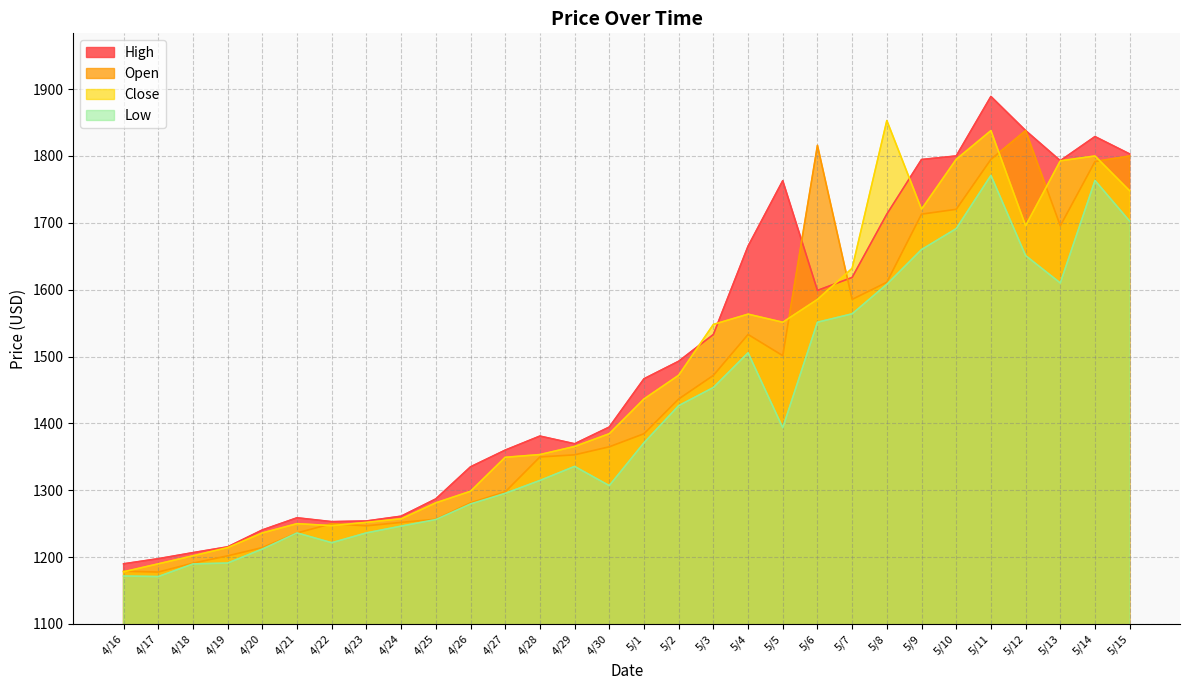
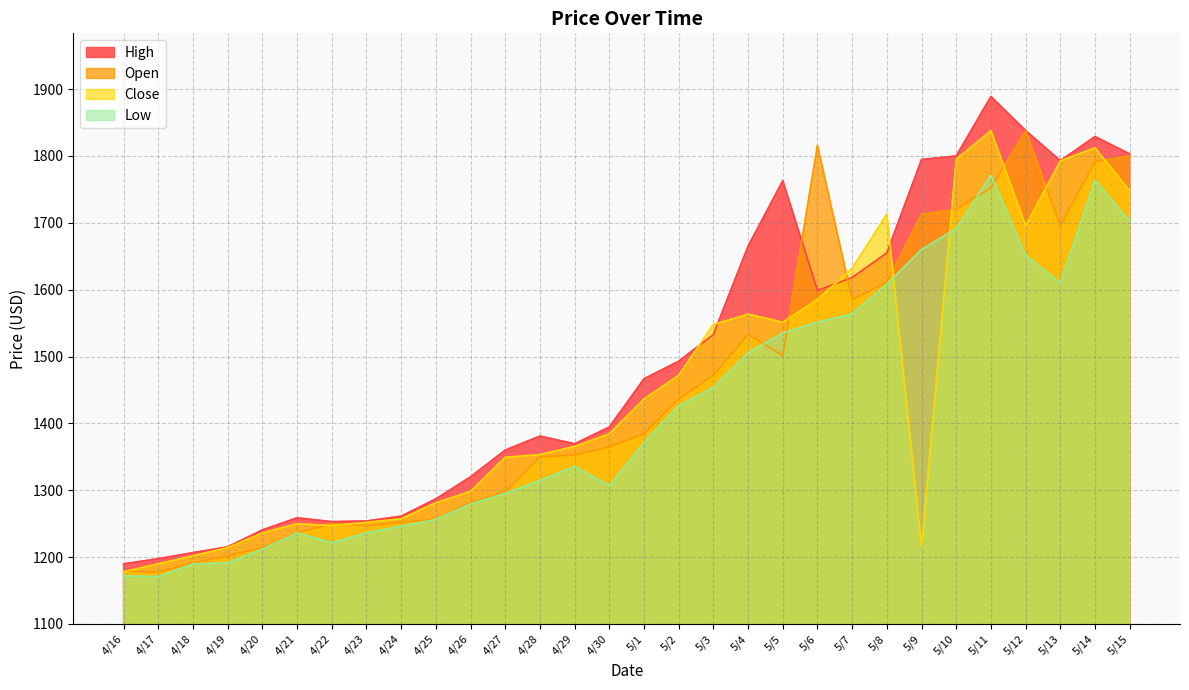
  {
    "High": {
      "4/16": 1190,
      "4/17": 1200,
      "4/18": 1210,
      "4/20": 1240,
      "4/21": 1260,
      "4/24": 1260,
      "4/25": 1290,
-     "4/26": 1340,
+     "4/26": 1320,
      "4/27": 1360,
      "4/28": 1380,
      "4/29": 1370,
      "4/30": 1390,
      "5/1": 1470,
      "5/2": 1490,
      "5/3": 1530,
      "5/4": 1670,
      "5/5": 1760,
      "5/6": 1600,
      "5/7": 1620,
-     "5/8": 1710,
+     "5/8": 1660,
      "5/9": 1790,
      "5/10": 1800,
      "5/11": 1890,
      "5/14": 1830
    },
    "Open": {
      "4/17": 1180,
      "4/19": 1200,
      "4/23": 1250,
      "4/24": 1250,
      "4/29": 1350,
      "4/30": 1360,
      "5/1": 1380,
      "5/2": 1440,
      "5/3": 1470,
      "5/4": 1530,
      "5/5": 1500,
      "5/6": 1820,
      "5/7": 1590,
      "5/9": 1710,
      "5/10": 1720,
-     "5/11": 1790,
+     "5/11": 1750,
      "5/13": 1700,
      "5/14": 1790
    },
    "Close": {
      "4/17": 1190,
      "4/18": 1200,
      "4/20": 1240,
      "4/21": 1250,
      "4/24": 1260,
      "4/25": 1280,
      "4/26": 1300,
      "4/27": 1350,
      "4/29": 1370,
      "4/30": 1380,
      "5/1": 1440,
      "5/2": 1470,
      "5/3": 1550,
      "5/4": 1560,
      "5/5": 1550,
      "5/6": 1590,
      "5/7": 1630,
-     "5/8": 1850,
-     "5/9": 1720,
+     "5/8": 1710,
+     "5/9": 1220,
      "5/10": 1790,
      "5/11": 1840,
      "5/12": 1700,
-     "5/14": 1800,
+     "5/14": 1810,
      "5/15": 1750
    },
    "Low": {
      "4/16": 1170,
      "4/17": 1170,
      "4/19": 1190,
      "4/22": 1220,
      "4/23": 1240,
      "4/24": 1250,
      "4/28": 1310,
      "4/29": 1340,
      "4/30": 1310,
      "5/1": 1370,
      "5/2": 1430,
      "5/3": 1450,
      "5/4": 1510,
-     "5/5": 1390,
+     "5/5": 1540,
      "5/6": 1550,
      "5/7": 1560,
      "5/9": 1660,
      "5/10": 1690,
      "5/11": 1770,
      "5/12": 1650,
      "5/13": 1610,
      "5/14": 1760,
      "5/15": 1700
    }
  }
